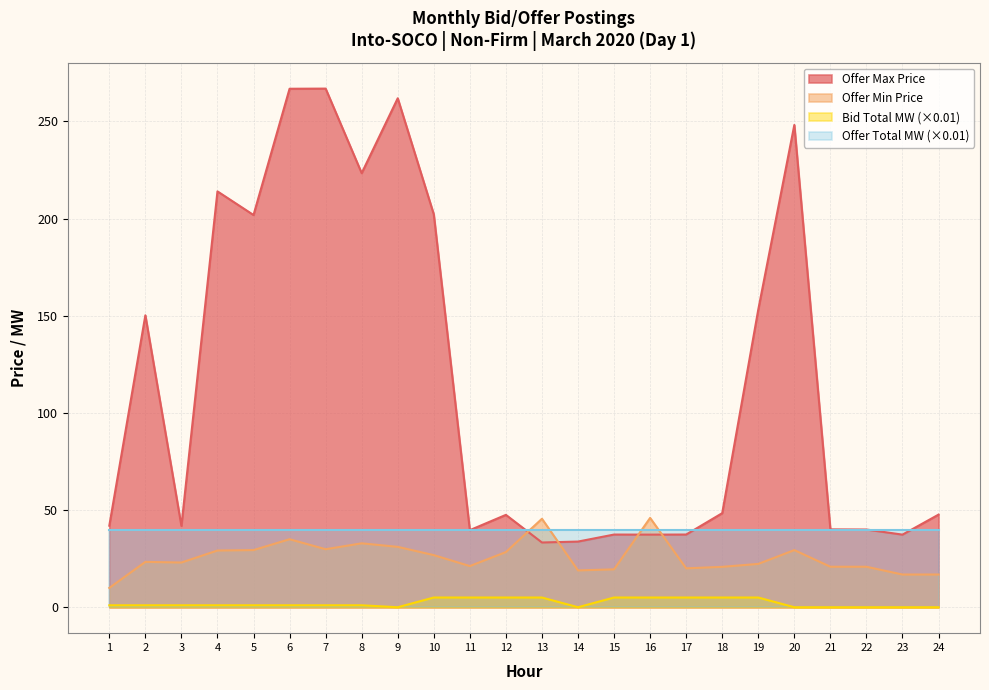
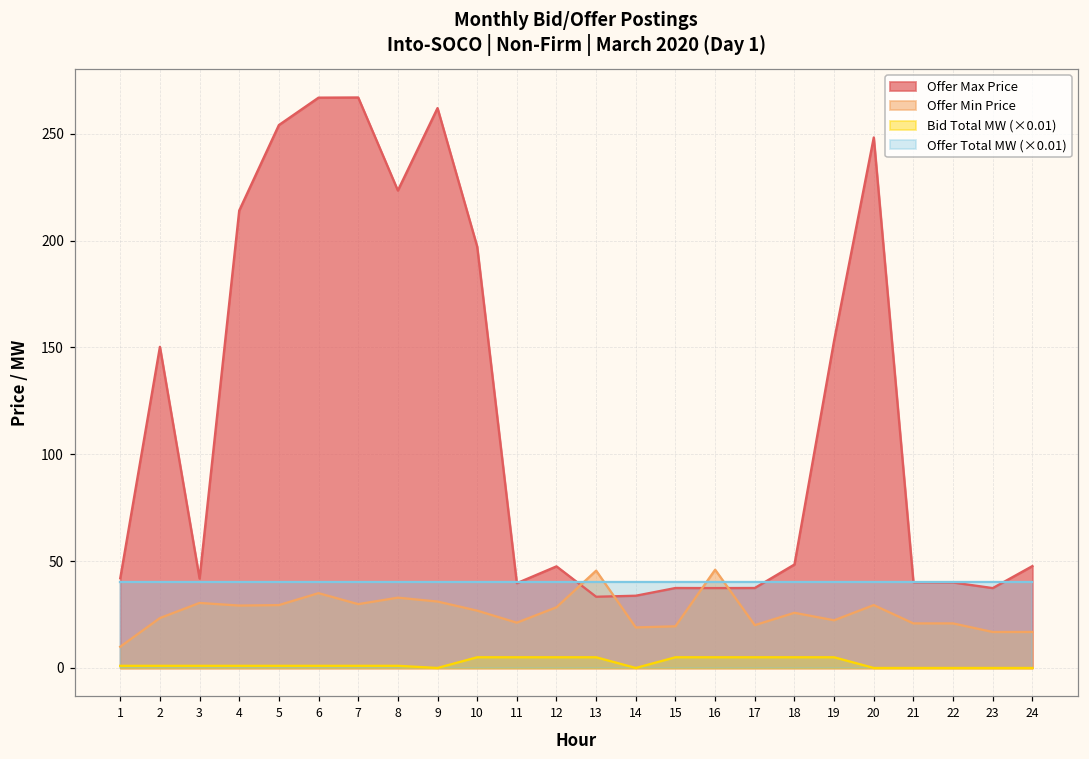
  {
    "Offer Max Price": {
      "1": 42,
      "2": 150,
      "3": 42,
      "4": 214,
-     "5": 202,
+     "5": 254,
      "6": 267,
      "7": 267,
      "8": 223,
      "9": 262,
-     "10": 202,
+     "10": 197,
      "12": 48,
      "13": 33,
      "14": 34,
      "15": 37,
      "16": 37,
      "17": 37,
      "18": 48,
      "19": 153,
      "20": 248,
      "23": 37,
      "24": 48
    },
    "Offer Min Price": {
      "1": 10,
      "2": 23,
-     "3": 23,
+     "3": 30,
      "4": 29,
      "5": 29,
      "6": 35,
      "7": 30,
      "8": 33,
      "9": 31,
      "10": 27,
      "11": 21,
      "12": 28,
      "13": 46,
      "14": 19,
      "15": 20,
      "16": 46,
      "17": 20,
-     "18": 21,
+     "18": 26,
      "19": 22,
      "20": 29,
      "21": 21,
      "22": 21,
      "23": 17,
      "24": 17
    },
    "Bid Total MW (×0.01)": {
      "1": 1,
      "2": 1,
      "3": 1,
      "4": 1,
      "5": 1,
      "6": 1,
      "7": 1,
      "8": 1,
      "9": 0,
      "10": 5,
      "11": 5,
      "12": 5,
      "13": 5,
      "14": 0,
      "15": 5,
      "16": 5,
      "17": 5,
      "18": 5,
      "19": 5,
      "20": 0,
      "21": 0,
      "22": 0,
      "23": 0,
      "24": 0
    },
    "Offer Total MW (×0.01)": {
      "1": 40,
      "2": 40,
      "3": 40,
      "4": 40,
      "5": 40,
      "6": 40,
      "7": 40,
      "8": 40,
      "9": 40,
      "10": 40,
      "12": 40,
      "13": 40,
      "14": 40,
      "15": 40,
      "16": 40,
      "17": 40,
      "18": 40,
      "19": 40,
      "20": 40,
      "23": 40,
      "24": 40
    }
  }
